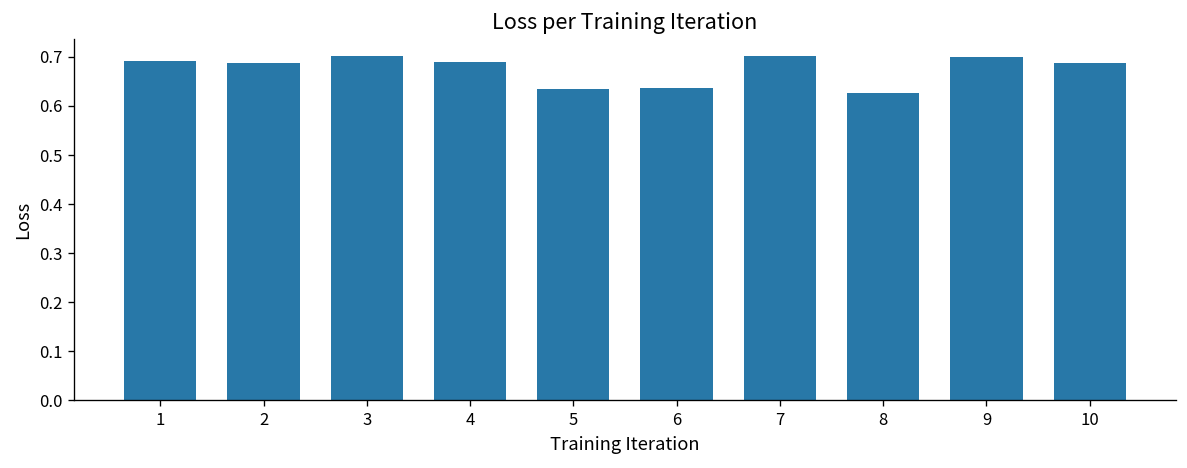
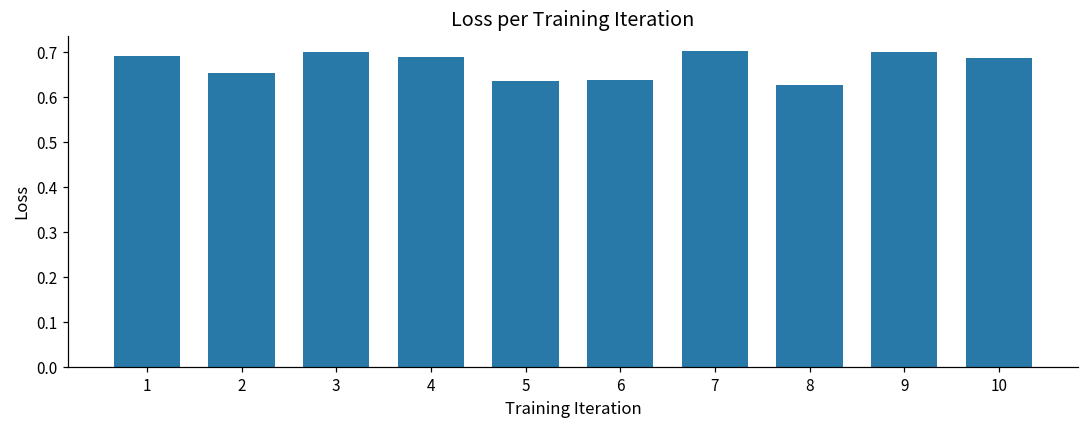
  {
    "1": 0.69,
-   "2": 0.69,
+   "2": 0.65,
    "3": 0.70,
    "4": 0.69,
    "5": 0.64,
    "6": 0.64,
    "7": 0.70,
    "8": 0.63,
    "9": 0.70,
    "10": 0.69
  }
